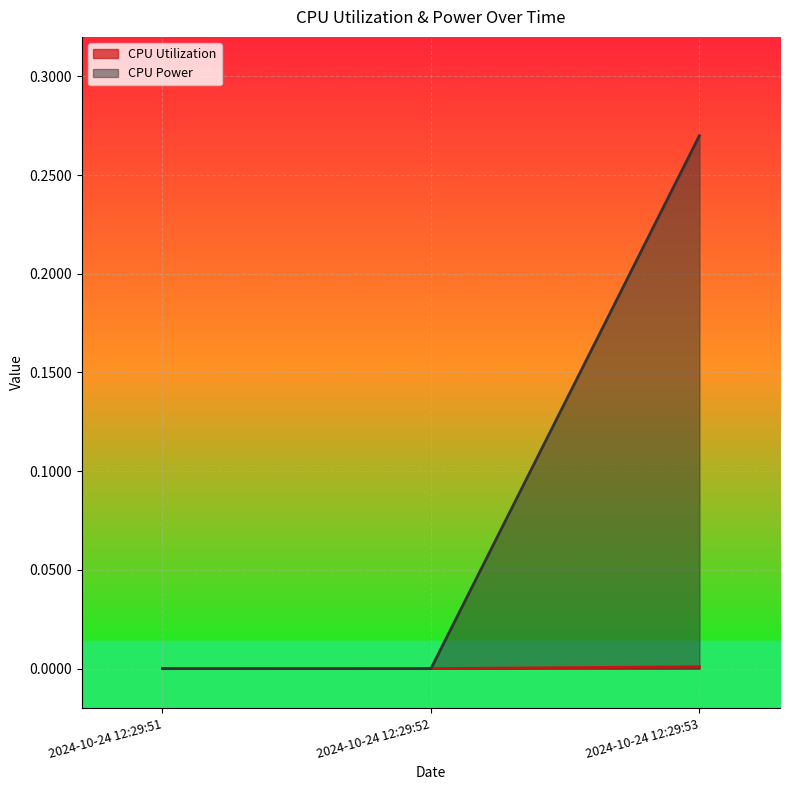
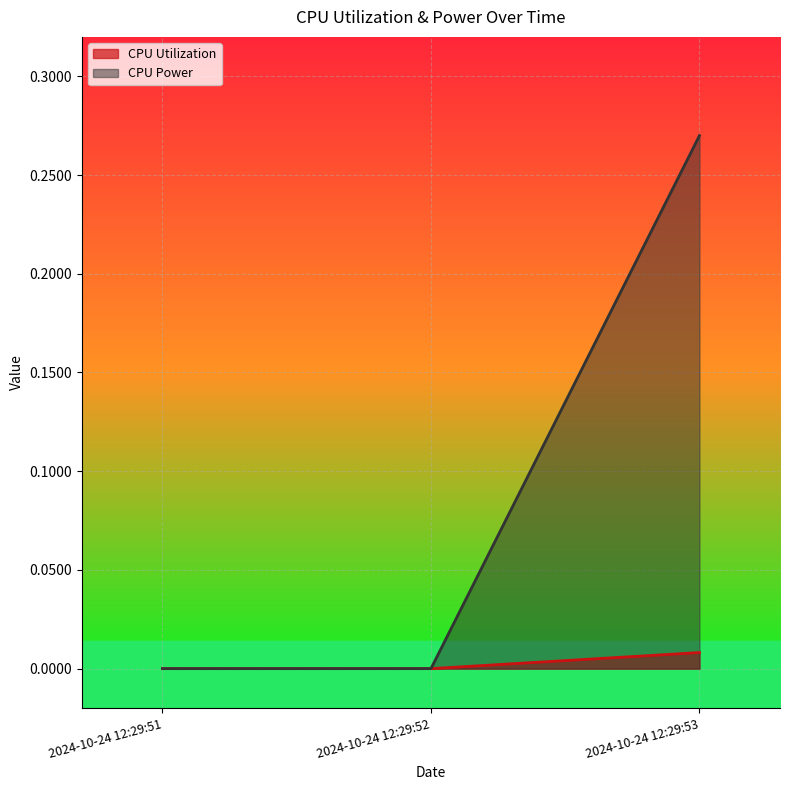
  {
    "CPU Utilization": {
-     "2024-10-24 12:29:53": 0.001
+     "2024-10-24 12:29:53": 0.008
    },
    "CPU Power": {
      "2024-10-24 12:29:53": 0.270
    }
  }
